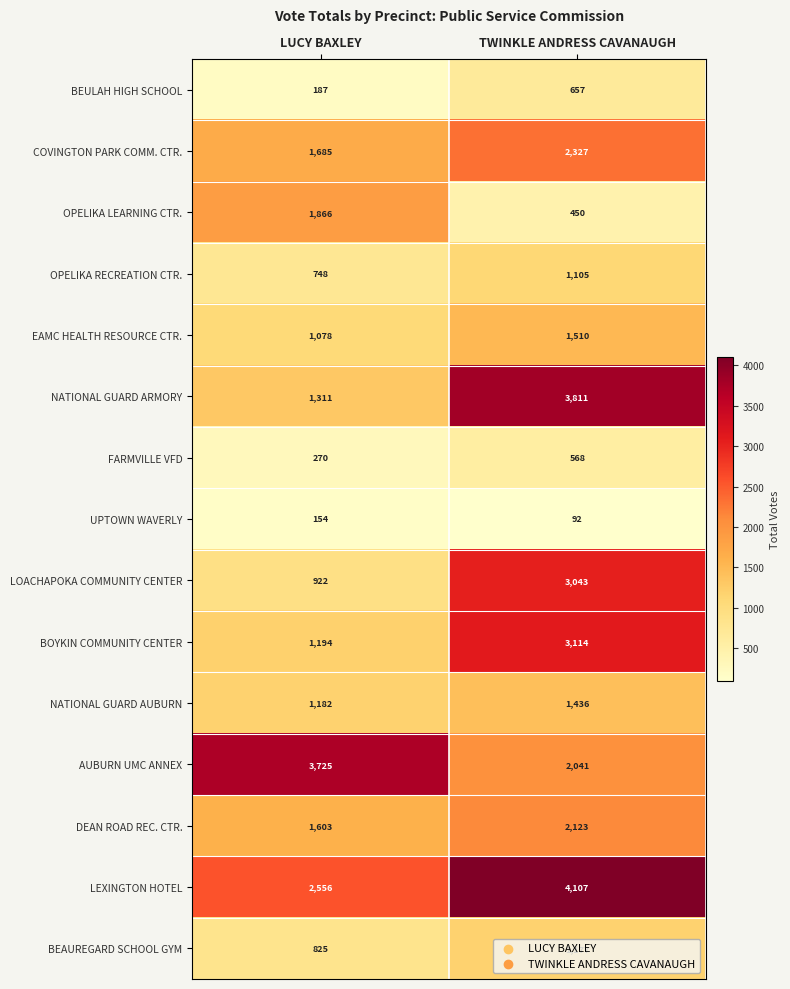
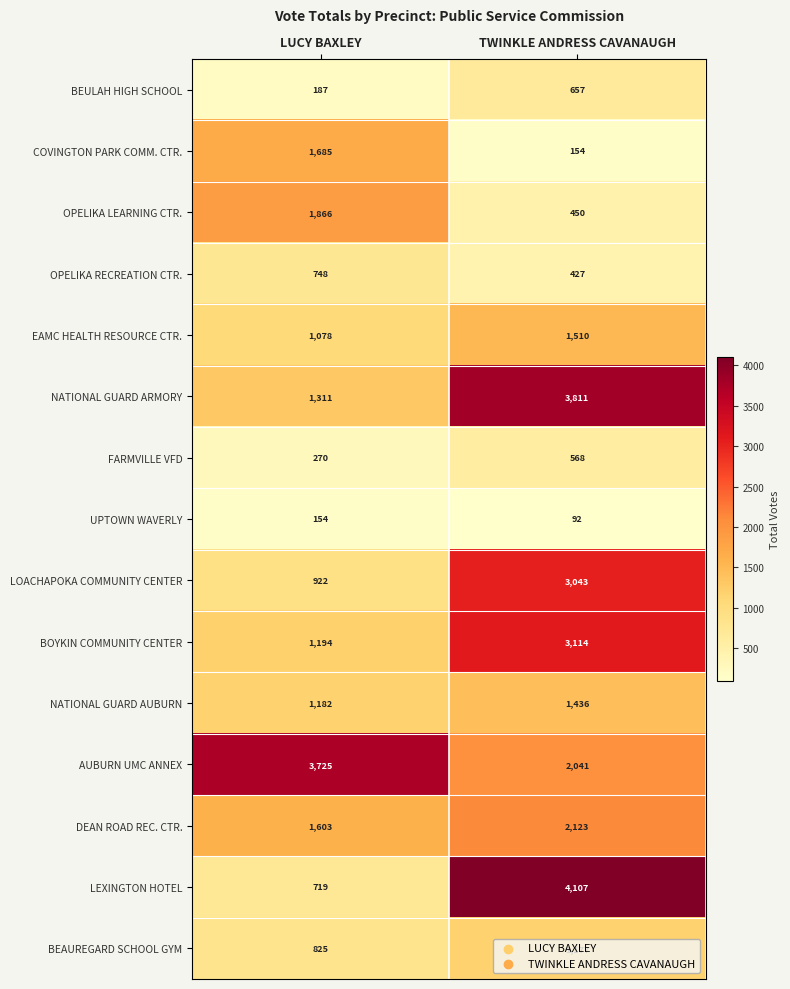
  {
    "BEULAH HIGH SCHOOL": {
      "LUCY BAXLEY": "187",
      "TWINKLE ANDRESS CAVANAUGH": "657"
    },
    "COVINGTON PARK COMM. CTR.": {
      "LUCY BAXLEY": "1,685",
-     "TWINKLE ANDRESS CAVANAUGH": "2,327"
+     "TWINKLE ANDRESS CAVANAUGH": "154"
    },
    "OPELIKA LEARNING CTR.": {
      "LUCY BAXLEY": "1,866",
      "TWINKLE ANDRESS CAVANAUGH": "450"
    },
    "OPELIKA RECREATION CTR.": {
      "LUCY BAXLEY": "748",
-     "TWINKLE ANDRESS CAVANAUGH": "1,105"
+     "TWINKLE ANDRESS CAVANAUGH": "427"
    },
    "EAMC HEALTH RESOURCE CTR.": {
      "LUCY BAXLEY": "1,078",
      "TWINKLE ANDRESS CAVANAUGH": "1,510"
    },
    "NATIONAL GUARD ARMORY": {
      "LUCY BAXLEY": "1,311",
      "TWINKLE ANDRESS CAVANAUGH": "3,811"
    },
    "FARMVILLE VFD": {
      "LUCY BAXLEY": "270",
      "TWINKLE ANDRESS CAVANAUGH": "568"
    },
    "UPTOWN WAVERLY": {
      "LUCY BAXLEY": "154",
      "TWINKLE ANDRESS CAVANAUGH": "92"
    },
    "LOACHAPOKA COMMUNITY CENTER": {
      "LUCY BAXLEY": "922",
      "TWINKLE ANDRESS CAVANAUGH": "3,043"
    },
    "BOYKIN COMMUNITY CENTER": {
      "LUCY BAXLEY": "1,194",
      "TWINKLE ANDRESS CAVANAUGH": "3,114"
    },
    "NATIONAL GUARD AUBURN": {
      "LUCY BAXLEY": "1,182",
      "TWINKLE ANDRESS CAVANAUGH": "1,436"
    },
    "AUBURN UMC ANNEX": {
      "LUCY BAXLEY": "3,725",
      "TWINKLE ANDRESS CAVANAUGH": "2,041"
    },
    "DEAN ROAD REC. CTR.": {
      "LUCY BAXLEY": "1,603",
      "TWINKLE ANDRESS CAVANAUGH": "2,123"
    },
    "LEXINGTON HOTEL": {
-     "LUCY BAXLEY": "2,556",
+     "LUCY BAXLEY": "719",
      "TWINKLE ANDRESS CAVANAUGH": "4,107"
    },
    "BEAUREGARD SCHOOL GYM": {
      "LUCY BAXLEY": "825"
    }
  }
